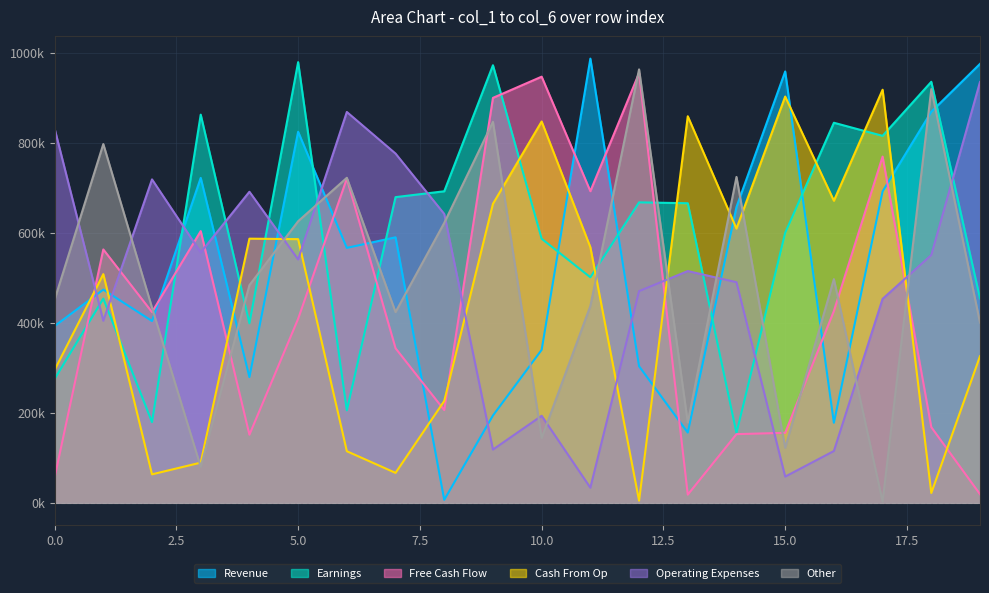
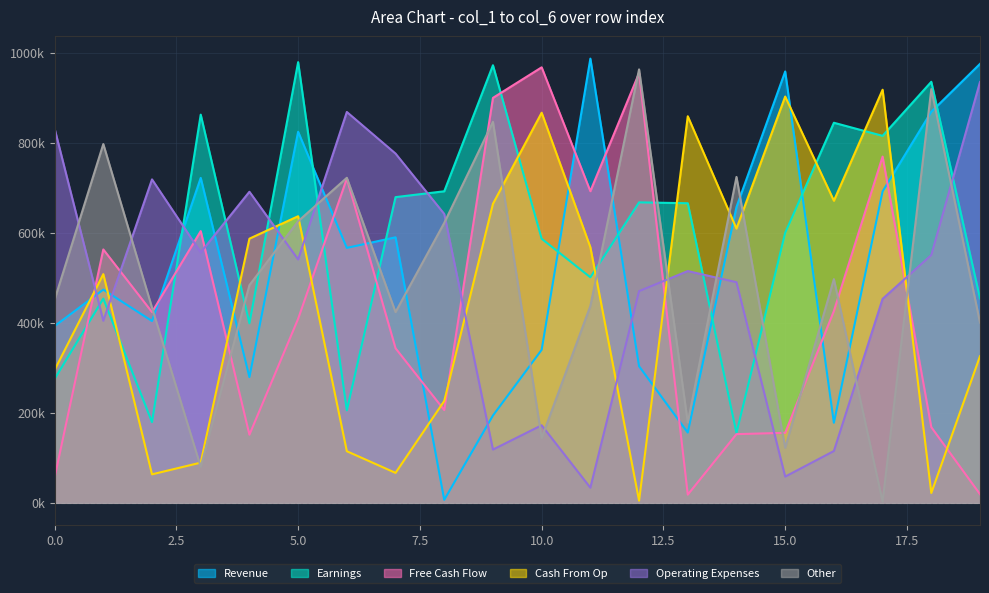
  {
    "Free Cash Flow": {
      "0.0": 60000,
      "5.0": 410000,
-     "10.0": 950000,
+     "10.0": 970000,
      "15.0": 160000
    },
    "Cash From Op": {
      "0.0": 300000,
-     "5.0": 590000,
-     "10.0": 850000,
+     "5.0": 640000,
+     "10.0": 870000,
      "15.0": 900000
    },
    "Operating Expenses": {
      "0.0": 830000,
      "5.0": 540000,
-     "10.0": 190000,
+     "10.0": 170000,
      "15.0": 60000
    },
    "Other": {
      "0.0": 450000,
      "5.0": 630000,
      "10.0": 140000,
      "15.0": 120000
    }
  }
